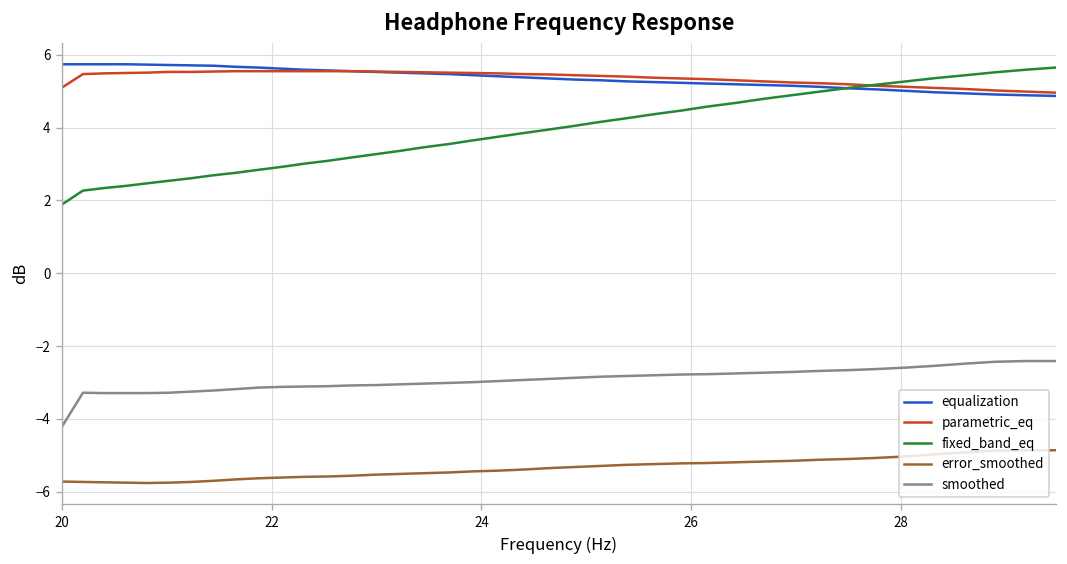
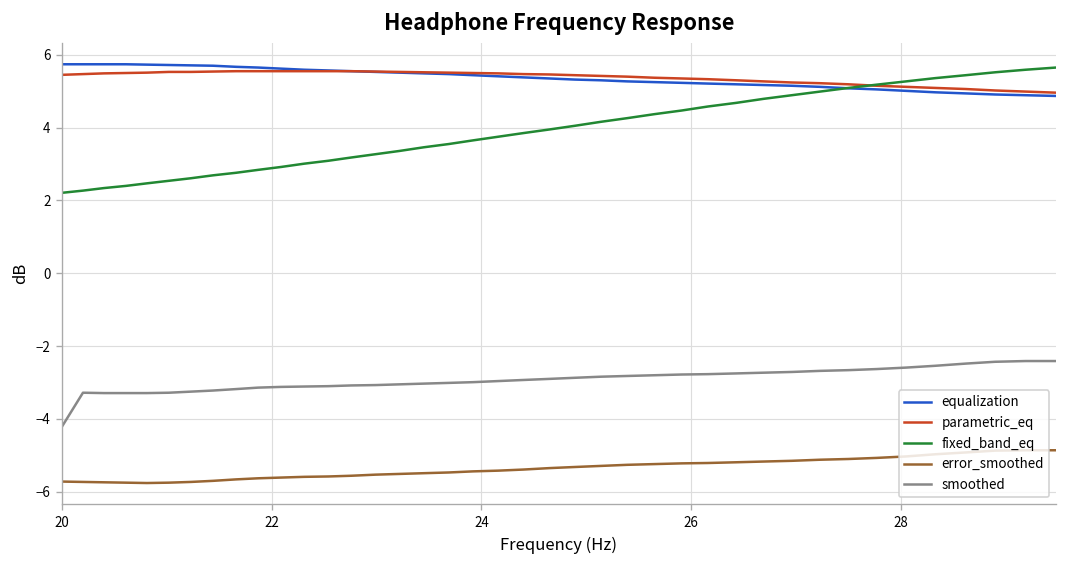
  {
    "equalization": {
      "20": 5.7
    },
    "parametric_eq": {
-     "20": 5.1
+     "20": 5.5
    },
    "fixed_band_eq": {
-     "20": 1.9
+     "20": 2.2
    },
    "error_smoothed": {
      "20": -5.7
    },
    "smoothed": {
      "20": -4.2
    }
  }
